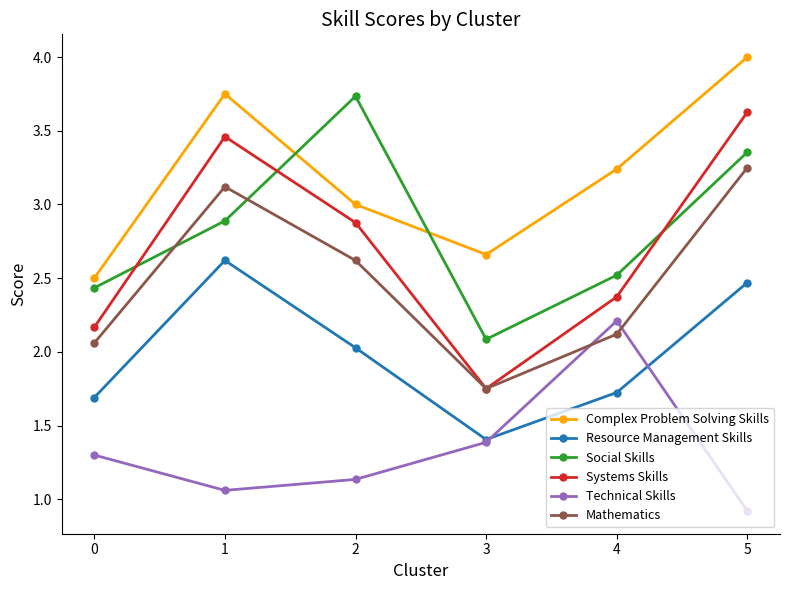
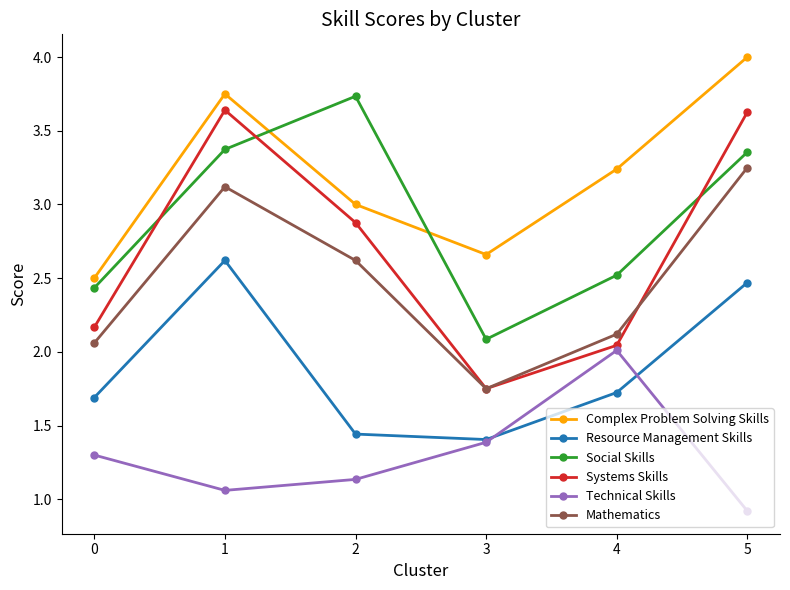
  {
    "Complex Problem Solving Skills": {
      "0": 2.50,
      "1": 3.75,
      "2": 3.00,
      "3": 2.66,
      "4": 3.24,
      "5": 4.00
    },
    "Resource Management Skills": {
      "0": 1.69,
      "1": 2.62,
-     "2": 2.03,
+     "2": 1.44,
      "3": 1.41,
      "4": 1.72,
      "5": 2.47
    },
    "Social Skills": {
      "0": 2.43,
-     "1": 2.89,
+     "1": 3.37,
      "2": 3.73,
      "3": 2.09,
      "4": 2.52,
      "5": 3.36
    },
    "Systems Skills": {
      "0": 2.17,
-     "1": 3.46,
+     "1": 3.64,
      "2": 2.88,
-     "4": 2.37,
+     "4": 2.04,
      "5": 3.63
    },
    "Technical Skills": {
      "0": 1.30,
      "1": 1.06,
      "2": 1.13,
      "3": 1.39,
-     "4": 2.21
+     "4": 2.01
    },
    "Mathematics": {
      "0": 2.06,
      "1": 3.12,
      "2": 2.62,
      "4": 2.12,
      "5": 3.25
    }
  }
